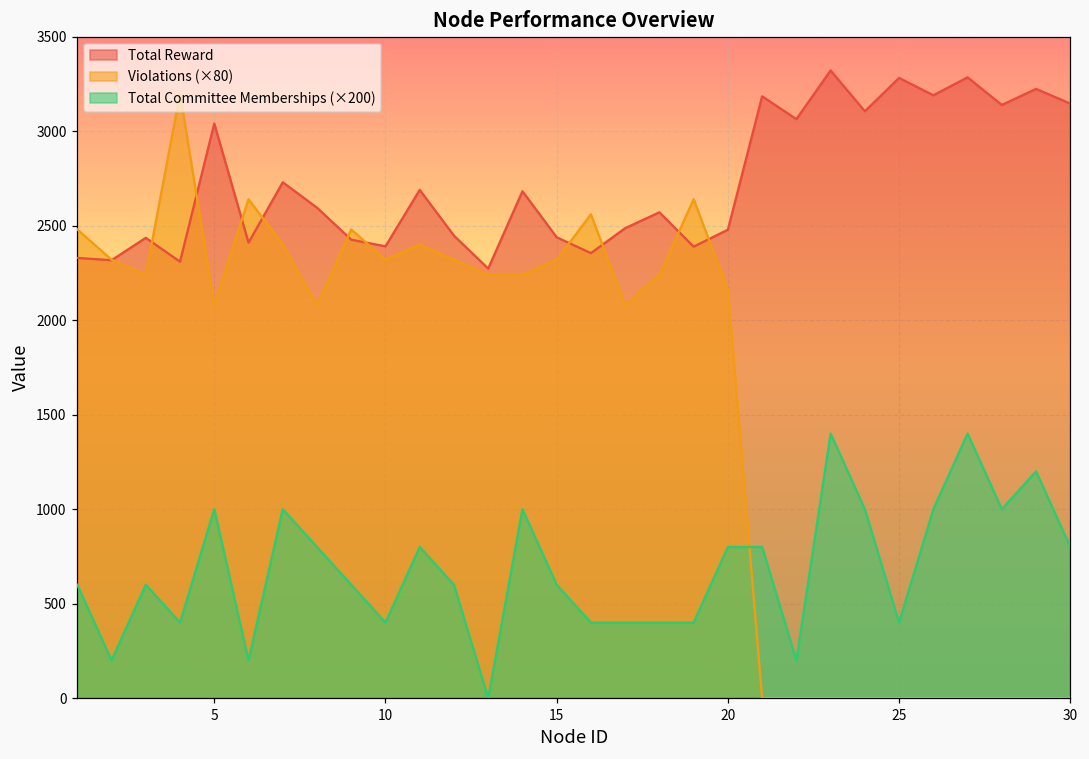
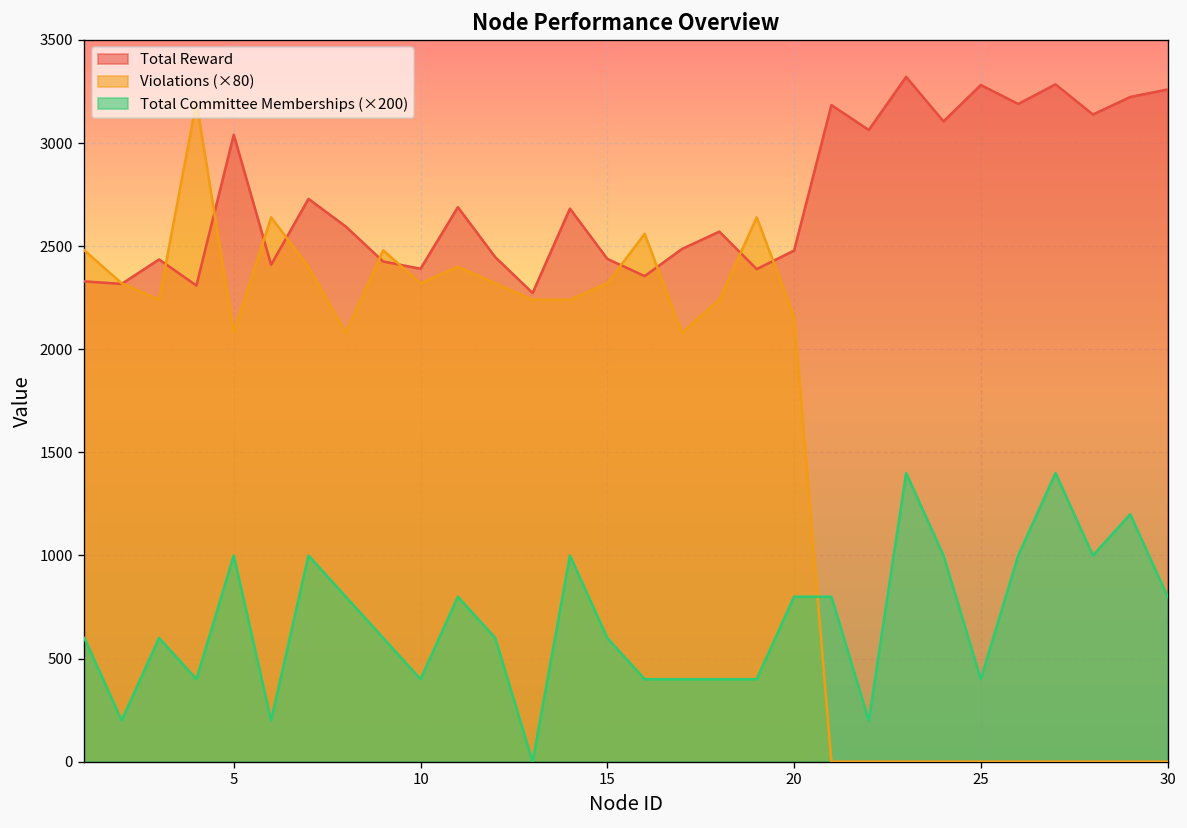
  {
    "Total Reward": {
      "5": 3040,
      "10": 2390,
      "15": 2440,
      "20": 2480,
      "25": 3280,
-     "30": 3150
+     "30": 3260
    },
    "Violations (×80)": {
      "5": 2080,
      "10": 2320,
      "15": 2320,
      "20": 2160,
      "25": 0,
      "30": 0
    },
    "Total Committee Memberships (×200)": {
      "5": 1000,
      "10": 400,
      "15": 600,
      "20": 800,
      "25": 400,
      "30": 800
    }
  }
